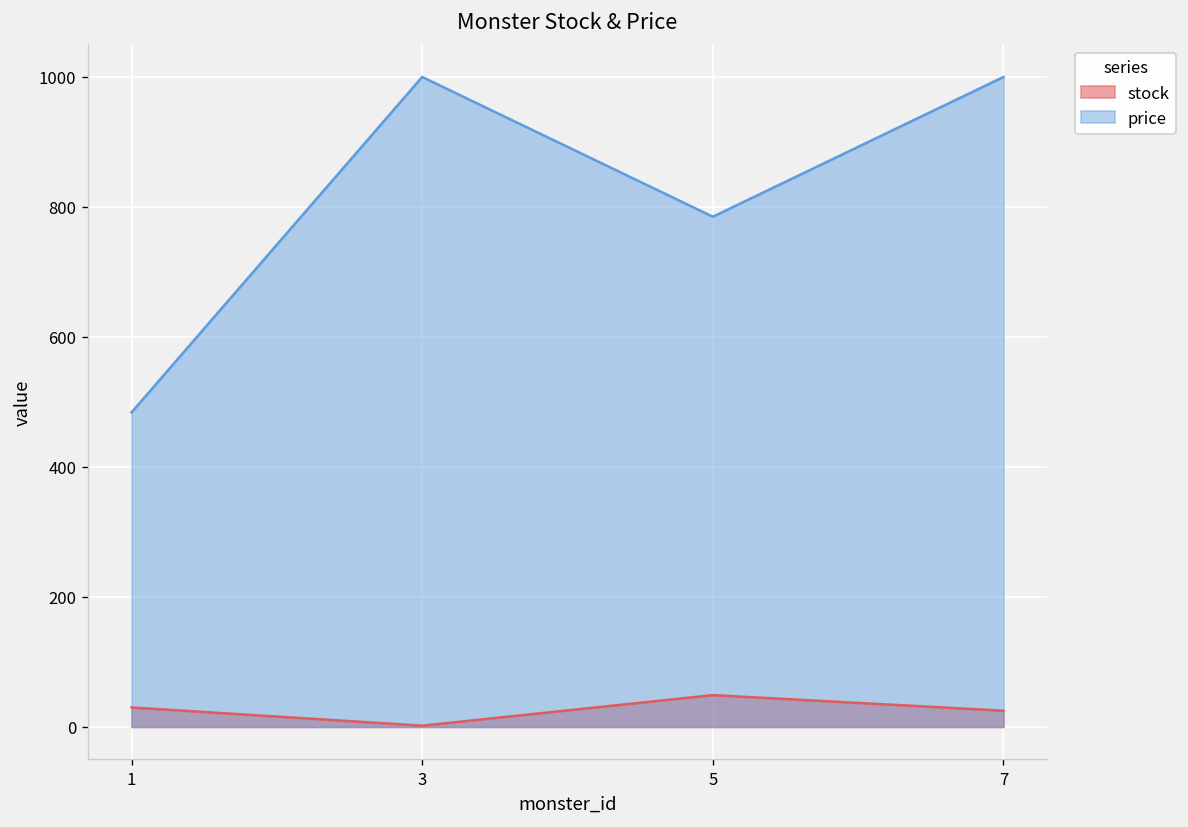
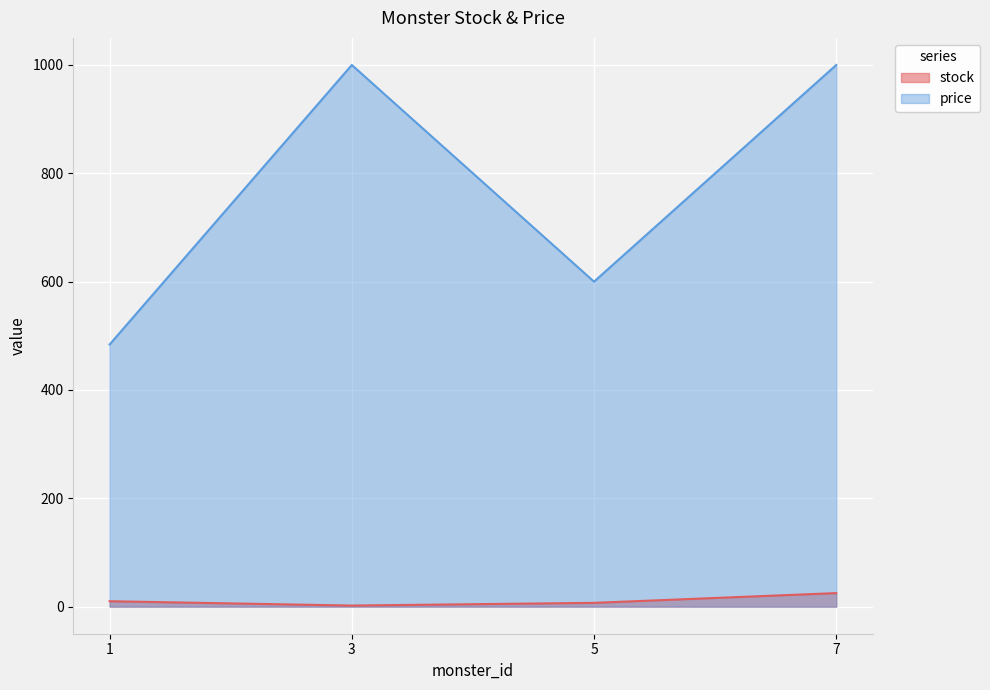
  {
    "stock": {
-     "1": 30,
+     "1": 10,
      "3": 0,
-     "5": 50,
+     "5": 10,
      "7": 30
    },
    "price": {
      "1": 480,
      "3": 1000,
-     "5": 790,
+     "5": 600,
      "7": 1000
    }
  }
